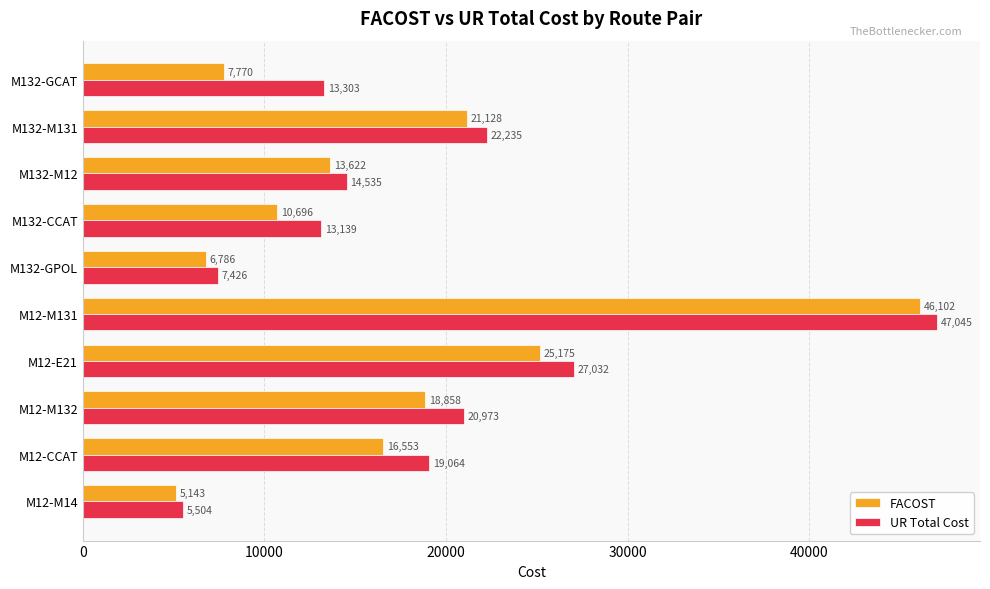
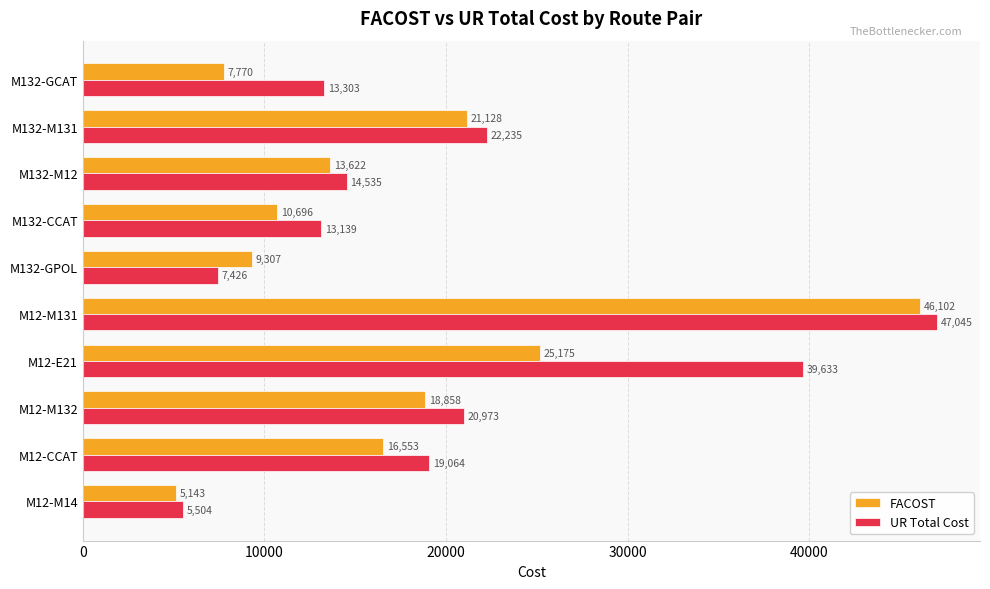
  {
    "FACOST": {
      "M132-GCAT": "7,770",
      "M132-M131": "21,128",
      "M132-M12": "13,622",
      "M132-CCAT": "10,696",
-     "M132-GPOL": "6,786",
+     "M132-GPOL": "9,307",
      "M12-M131": "46,102",
      "M12-E21": "25,175",
      "M12-M132": "18,858",
      "M12-CCAT": "16,553",
      "M12-M14": "5,143"
    },
    "UR Total Cost": {
      "M132-GCAT": "13,303",
      "M132-M131": "22,235",
      "M132-M12": "14,535",
      "M132-CCAT": "13,139",
      "M132-GPOL": "7,426",
      "M12-M131": "47,045",
-     "M12-E21": "27,032",
+     "M12-E21": "39,633",
      "M12-M132": "20,973",
      "M12-CCAT": "19,064",
      "M12-M14": "5,504"
    }
  }
